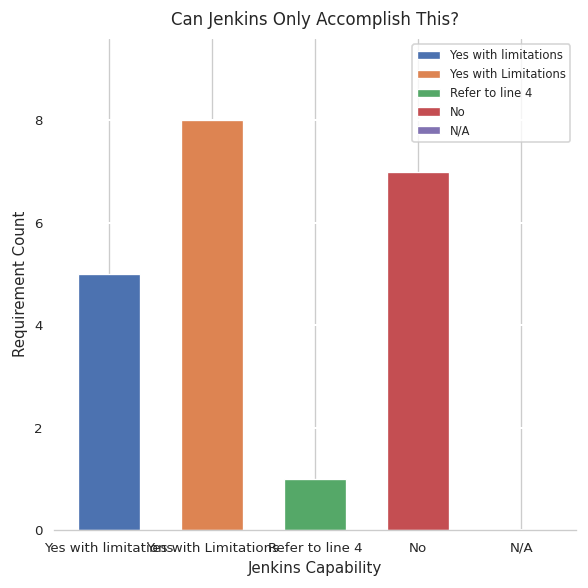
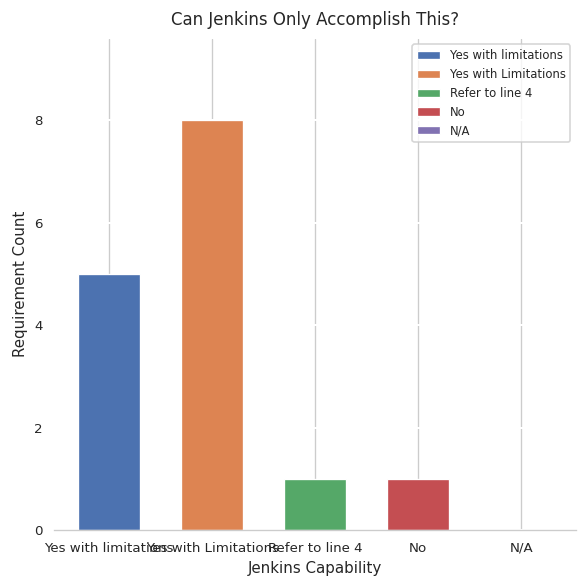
  {
    "Refer to line 4": 1,
-   "No": 7,
+   "No": 1,
    "N/A": 0
  }
